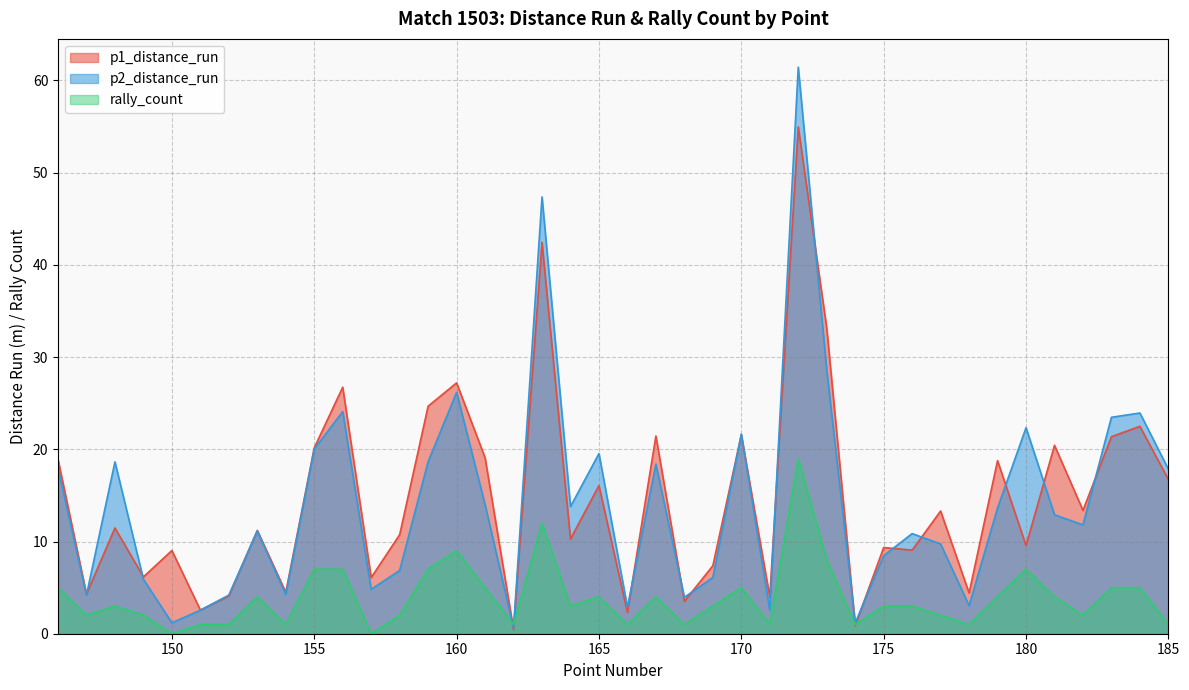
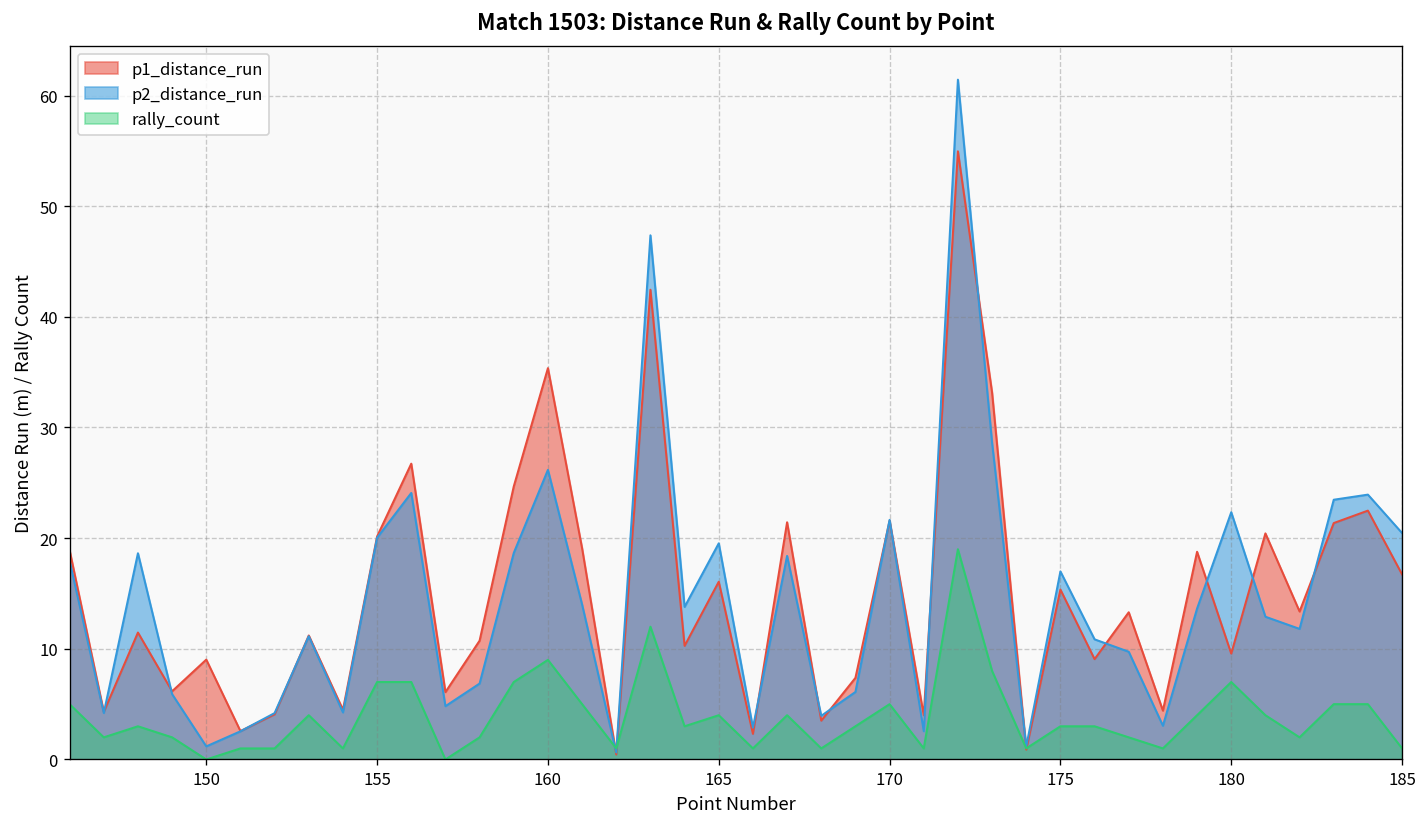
  {
    "p1_distance_run": {
      "150": 9,
-     "160": 27,
+     "160": 35,
      "165": 16,
-     "175": 9,
+     "175": 15,
      "180": 10,
      "185": 17
    },
    "p2_distance_run": {
      "150": 1,
      "160": 26,
      "165": 20,
-     "175": 8,
+     "175": 17,
      "180": 22,
-     "185": 18
+     "185": 20
    },
    "rally_count": {
      "150": 0,
      "155": 7,
      "160": 9,
      "165": 4,
      "170": 5,
      "175": 3,
      "180": 7,
      "185": 1
    }
  }
